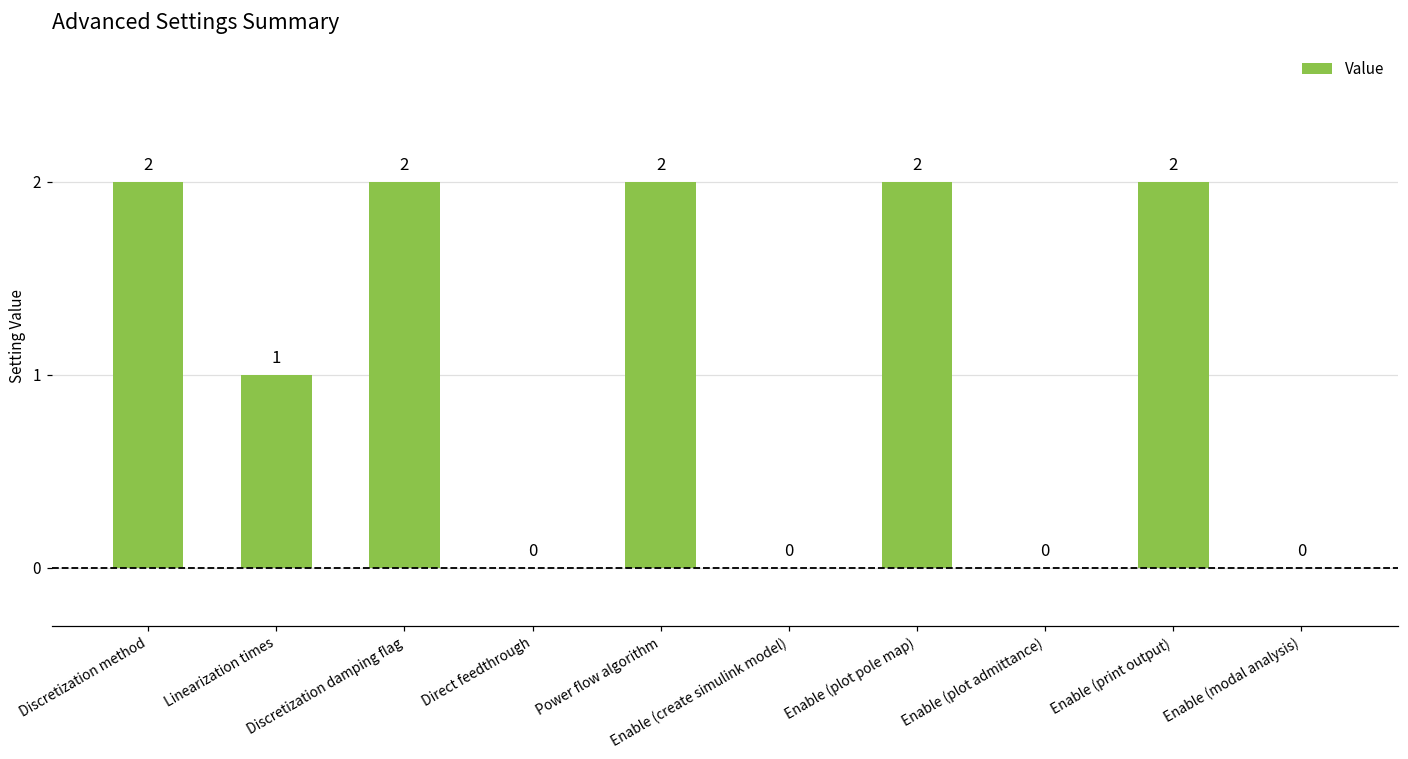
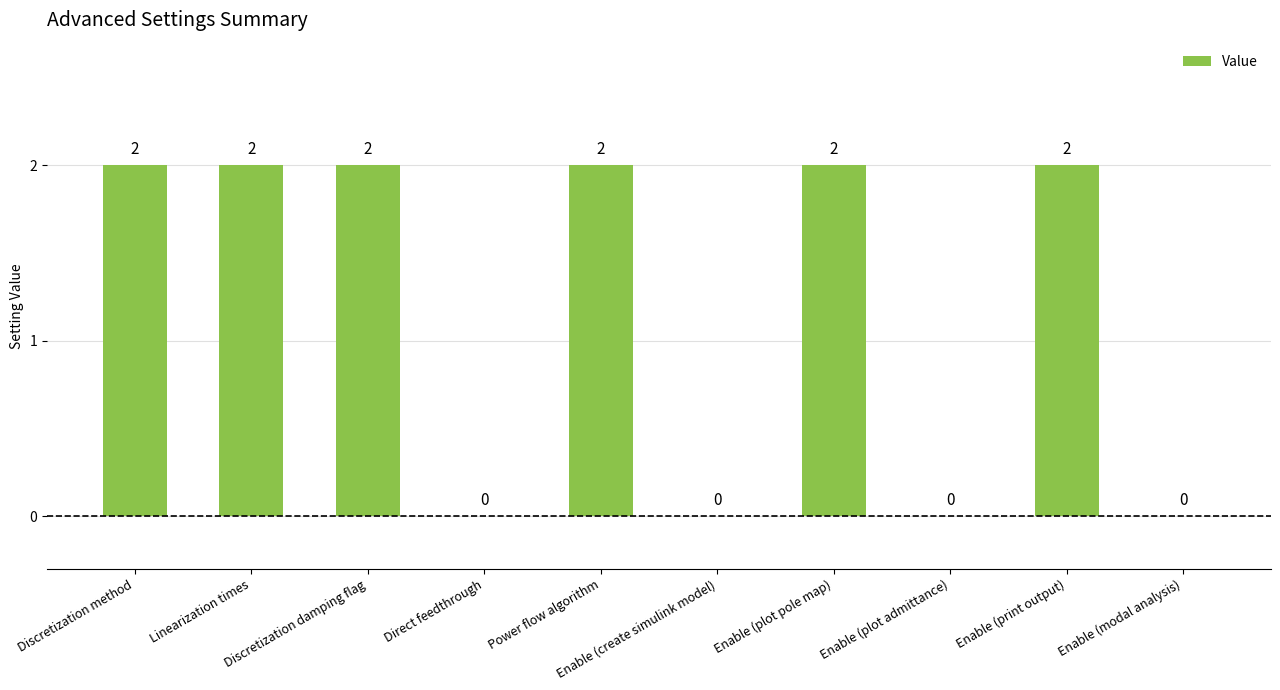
  {
    "Discretization method": 2,
-   "Linearization times": 1,
+   "Linearization times": 2,
    "Discretization damping flag": 2,
    "Direct feedthrough": 0,
    "Power flow algorithm": 2,
    "Enable (create simulink model)": 0,
    "Enable (plot pole map)": 2,
    "Enable (plot admittance)": 0,
    "Enable (print output)": 2,
    "Enable (modal analysis)": 0
  }
